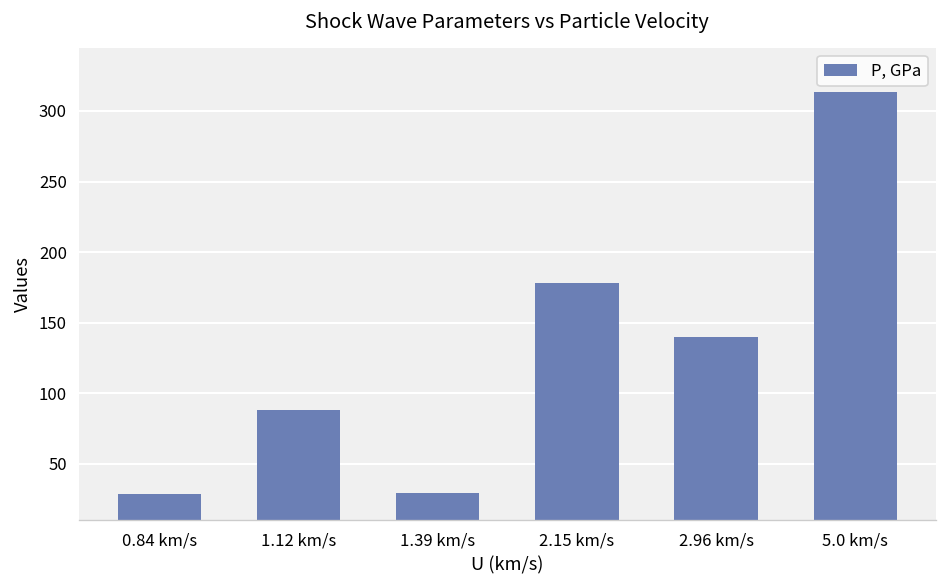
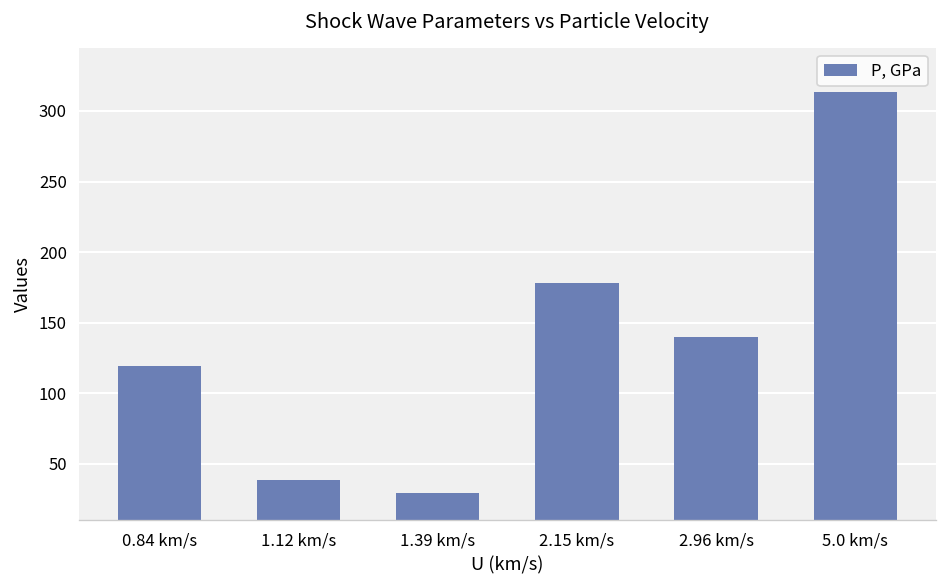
  {
-   "0.84 km/s": 29,
-   "1.12 km/s": 88,
+   "0.84 km/s": 120,
+   "1.12 km/s": 38,
    "1.39 km/s": 30,
    "2.15 km/s": 178,
    "2.96 km/s": 140,
    "5.0 km/s": 314
  }
